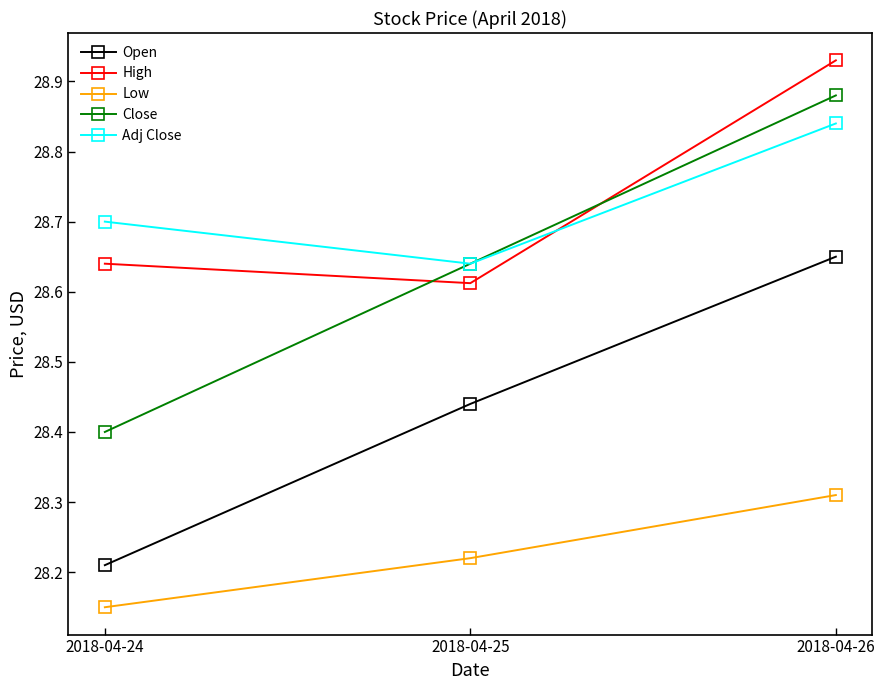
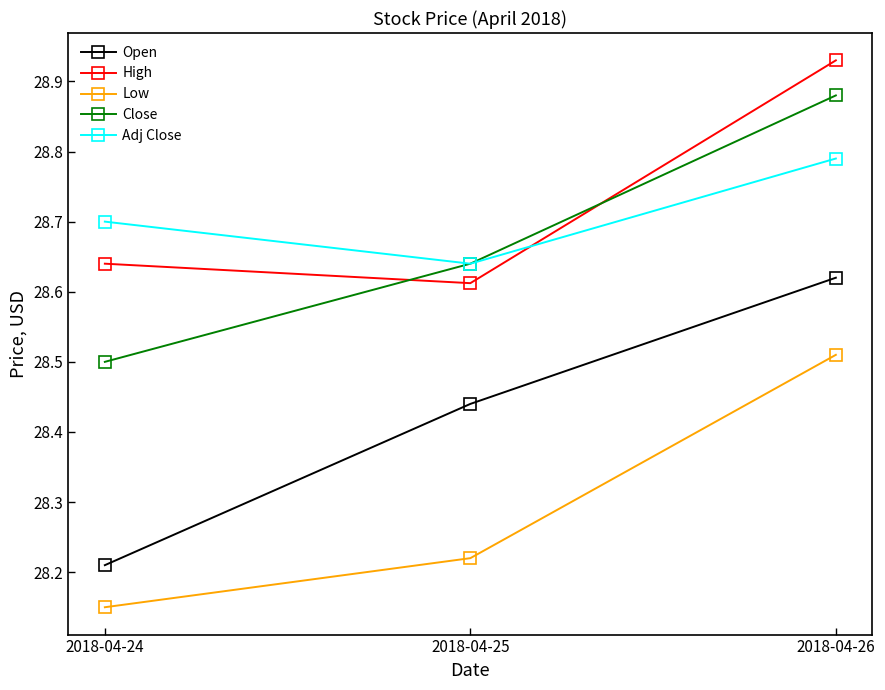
  {
    "Open": {
      "2018-04-24": 28.21,
      "2018-04-25": 28.44,
-     "2018-04-26": 28.65
+     "2018-04-26": 28.62
    },
    "High": {
      "2018-04-24": 28.64,
      "2018-04-25": 28.61,
      "2018-04-26": 28.93
    },
    "Low": {
      "2018-04-24": 28.15,
      "2018-04-25": 28.22,
-     "2018-04-26": 28.31
+     "2018-04-26": 28.51
    },
    "Close": {
-     "2018-04-24": 28.4,
+     "2018-04-24": 28.5,
      "2018-04-26": 28.88
    },
    "Adj Close": {
      "2018-04-24": 28.70,
-     "2018-04-26": 28.84
+     "2018-04-26": 28.79
    }
  }
